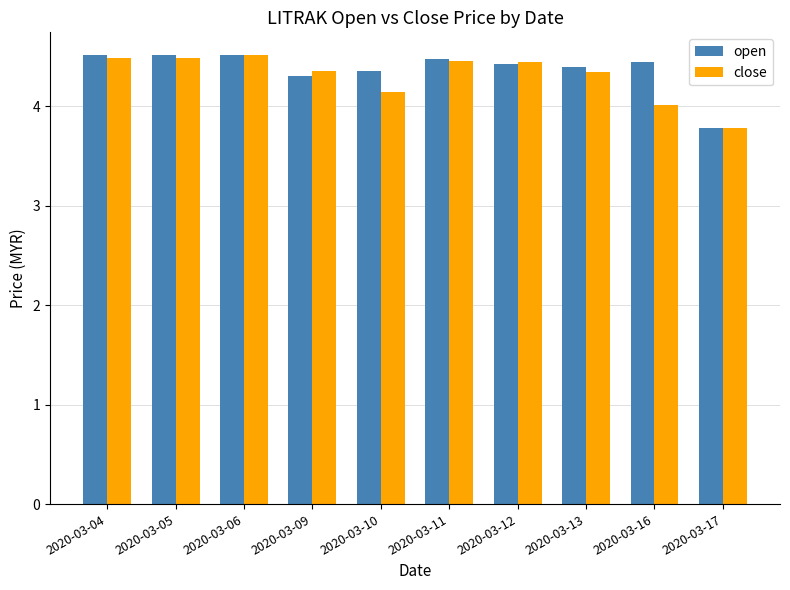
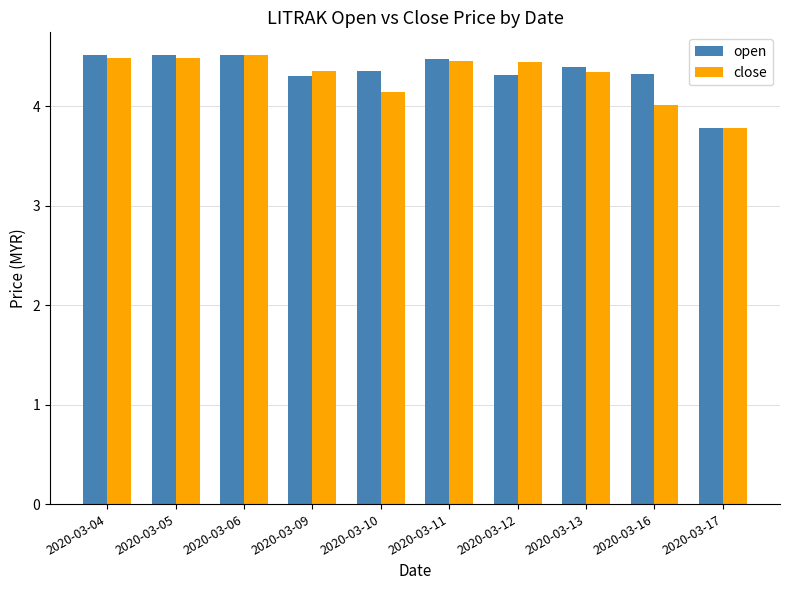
  {
    "open": {
      "2020-03-04": 4.5,
      "2020-03-05": 4.5,
      "2020-03-06": 4.5,
      "2020-03-09": 4.3,
      "2020-03-10": 4.4,
      "2020-03-11": 4.5,
-     "2020-03-12": 4.4,
+     "2020-03-12": 4.3,
      "2020-03-13": 4.4,
-     "2020-03-16": 4.5,
+     "2020-03-16": 4.3,
      "2020-03-17": 3.8
    },
    "close": {
      "2020-03-04": 4.5,
      "2020-03-05": 4.5,
      "2020-03-06": 4.5,
      "2020-03-09": 4.4,
      "2020-03-10": 4.2,
      "2020-03-11": 4.5,
      "2020-03-12": 4.5,
      "2020-03-13": 4.4,
      "2020-03-16": 4.0,
      "2020-03-17": 3.8
    }
  }
